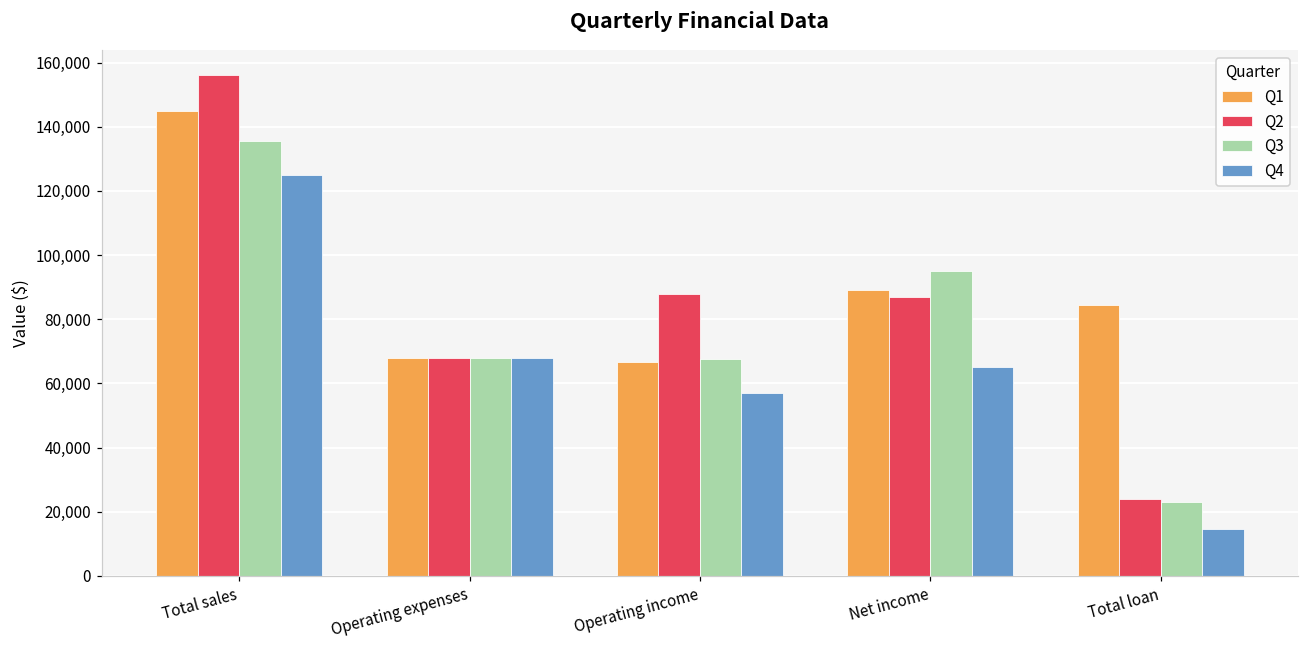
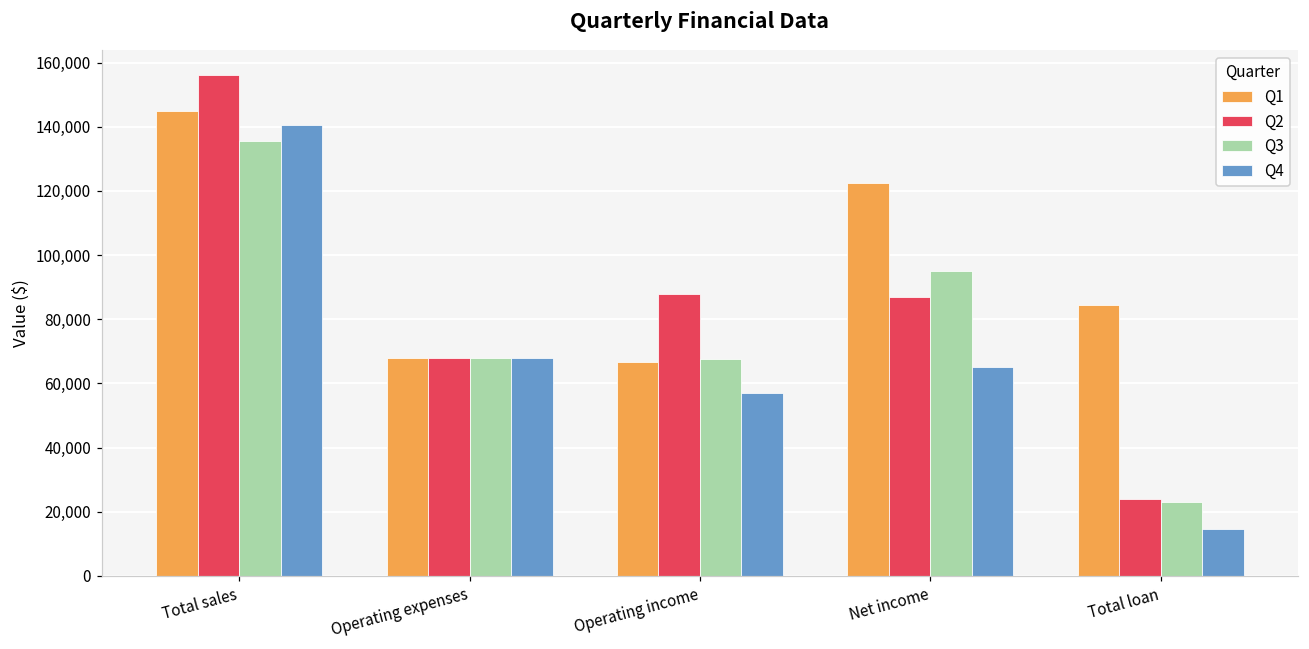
  {
    "Q1": {
      "Total sales": "145,000",
      "Operating expenses": "68,000",
      "Operating income": "67,000",
-     "Net income": "89,000",
+     "Net income": "122,000",
      "Total loan": "84,000"
    },
    "Q2": {
      "Total sales": "156,000",
      "Operating expenses": "68,000",
      "Operating income": "88,000",
      "Net income": "87,000",
      "Total loan": "24,000"
    },
    "Q3": {
      "Total sales": "136,000",
      "Operating expenses": "68,000",
      "Operating income": "68,000",
      "Net income": "95,000",
      "Total loan": "23,000"
    },
    "Q4": {
-     "Total sales": "125,000",
+     "Total sales": "140,000",
      "Operating expenses": "68,000",
      "Operating income": "57,000",
      "Net income": "65,000",
      "Total loan": "15,000"
    }
  }
